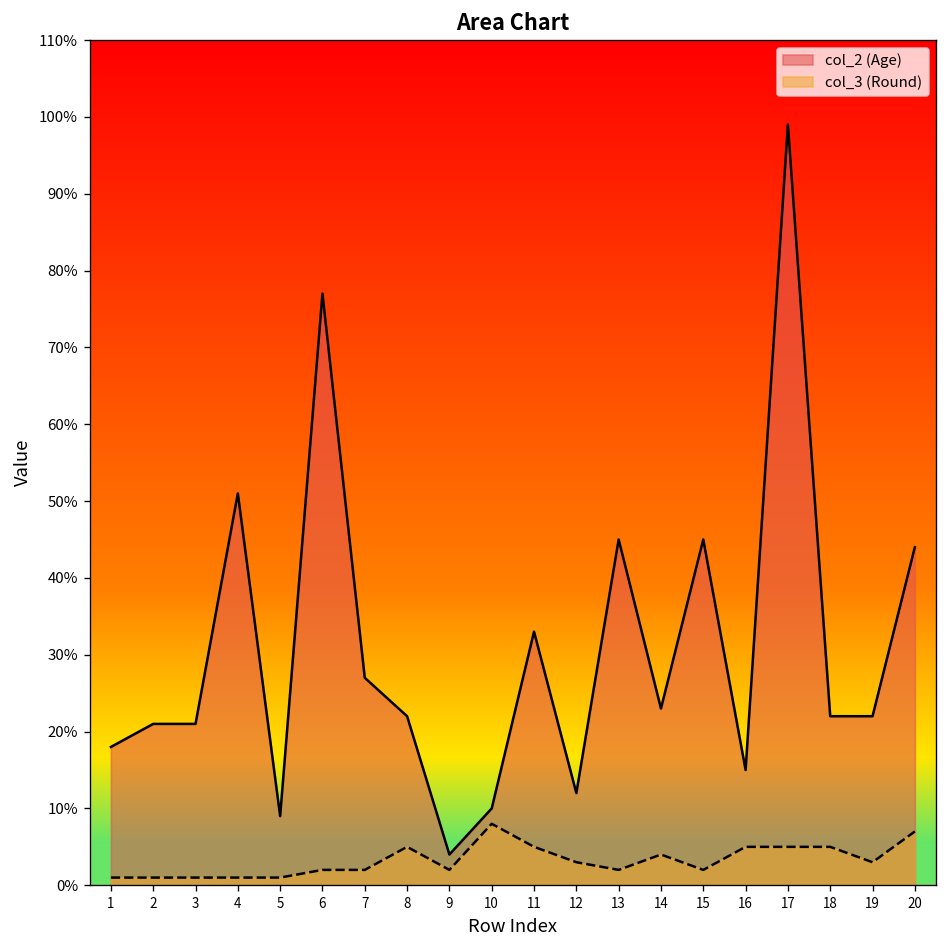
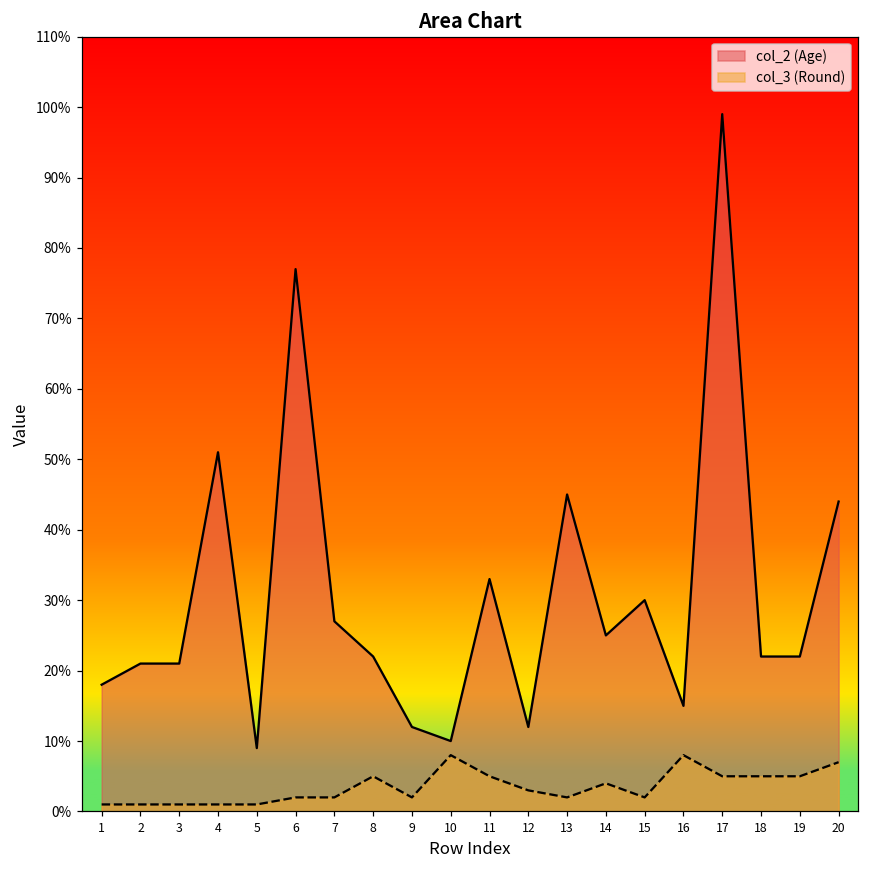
  {
    "col_2 (Age)": {
      "1": "18%",
      "2": "21%",
      "3": "21%",
      "4": "51%",
      "5": "9%",
      "6": "77%",
      "7": "27%",
      "8": "22%",
-     "9": "4%",
+     "9": "12%",
      "10": "10%",
      "11": "33%",
      "12": "12%",
      "13": "45%",
-     "14": "23%",
-     "15": "45%",
+     "14": "25%",
+     "15": "30%",
      "16": "15%",
      "17": "99%",
      "18": "22%",
      "19": "22%",
      "20": "44%"
    },
    "col_3 (Round)": {
      "1": "1%",
      "2": "1%",
      "3": "1%",
      "4": "1%",
      "5": "1%",
      "6": "2%",
      "7": "2%",
      "8": "5%",
      "9": "2%",
      "10": "8%",
      "11": "5%",
      "12": "3%",
      "13": "2%",
      "14": "4%",
      "15": "2%",
-     "16": "5%",
+     "16": "8%",
      "17": "5%",
      "18": "5%",
-     "19": "3%",
+     "19": "5%",
      "20": "7%"
    }
  }
